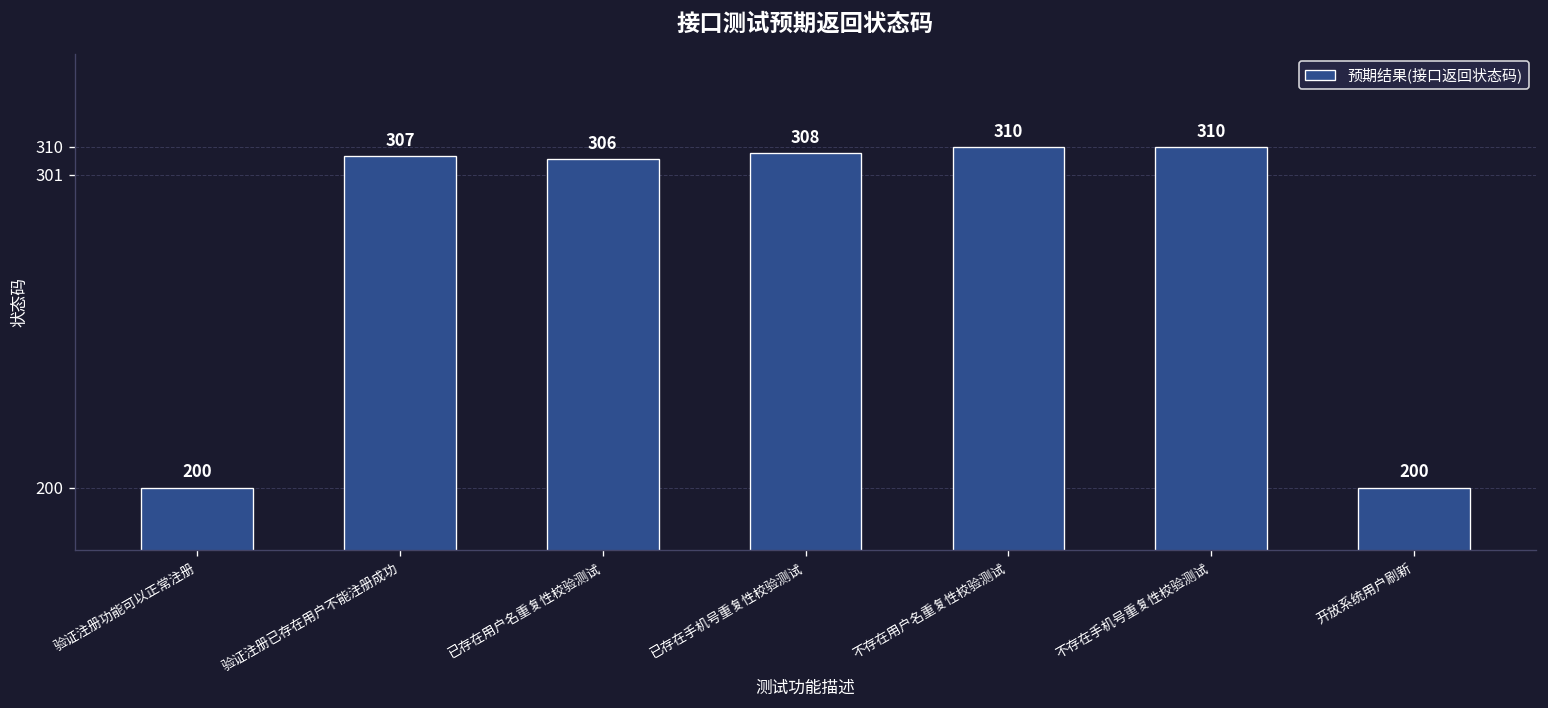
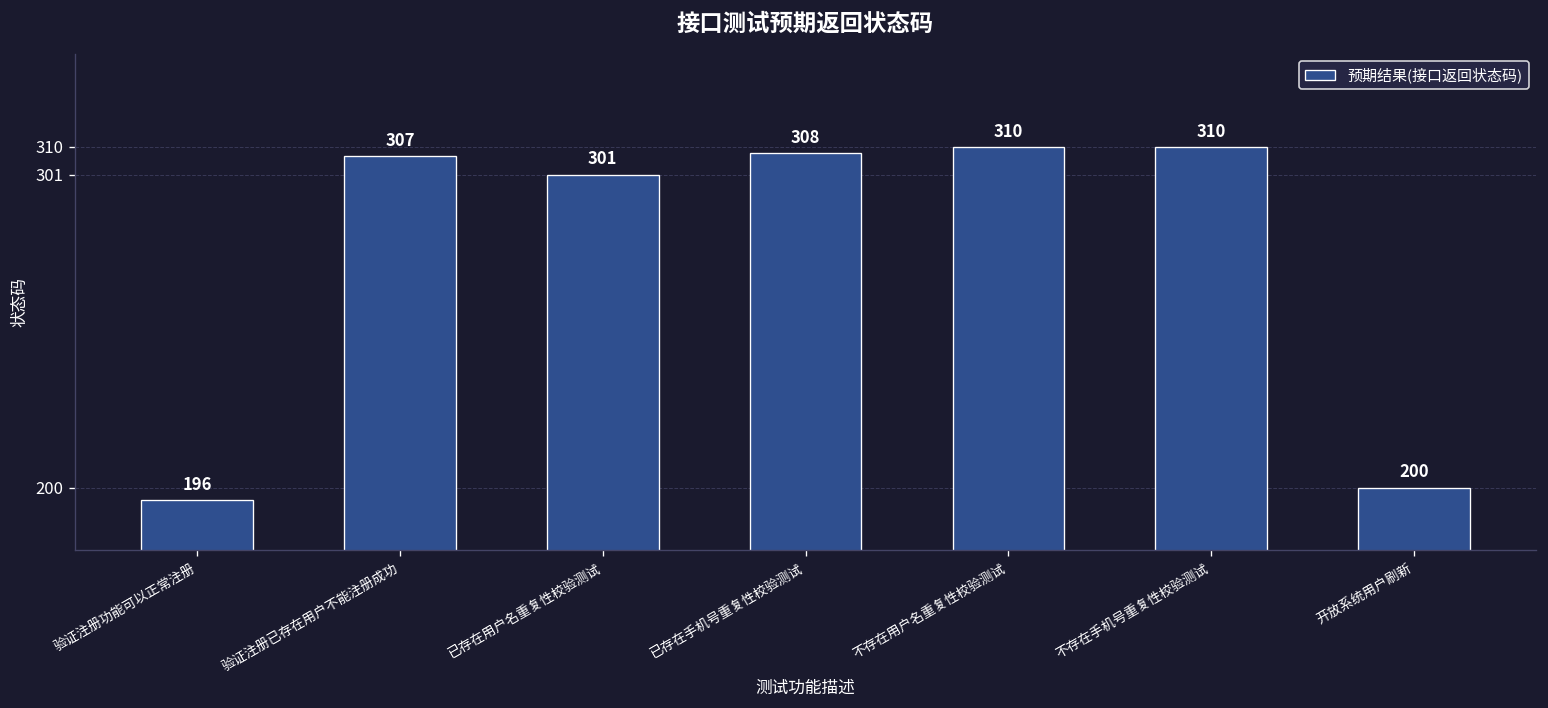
  {
-   "验证注册功能可以正常注册": 200,
+   "验证注册功能可以正常注册": 196,
    "验证注册已存在用户不能注册成功": 307,
-   "已存在用户名重复性校验测试": 306,
+   "已存在用户名重复性校验测试": 301,
    "已存在手机号重复性校验测试": 308,
    "不存在用户名重复性校验测试": 310,
    "不存在手机号重复性校验测试": 310,
    "开放系统用户刷新": 200
  }
